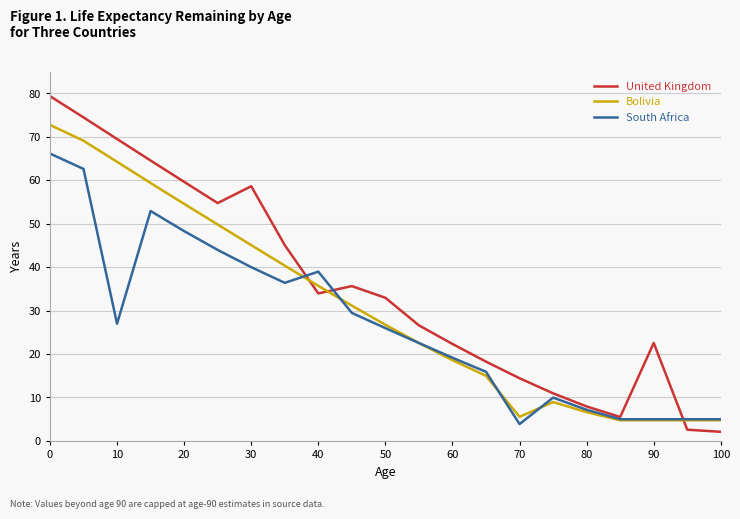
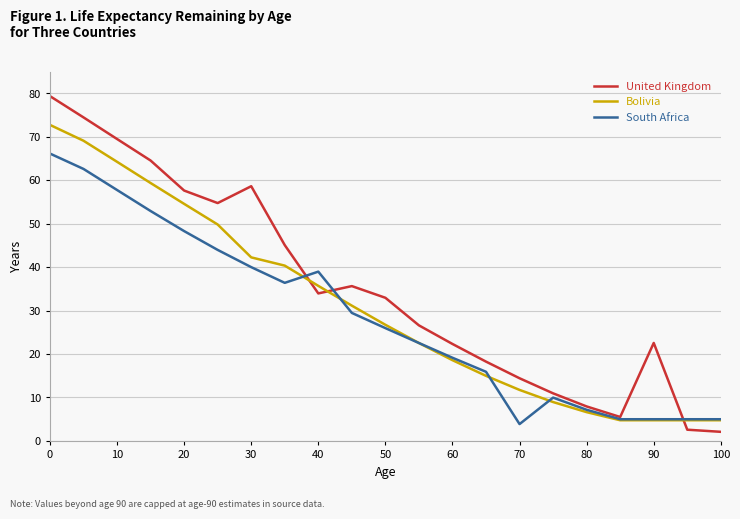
  {
    "United Kingdom": {
      "0": 79,
      "10": 69,
-     "20": 60,
+     "20": 58,
      "30": 59,
      "40": 34,
      "50": 33,
      "60": 22,
      "70": 14,
      "80": 8,
      "90": 23,
      "100": 2
    },
    "Bolivia": {
      "0": 73,
      "10": 64,
      "20": 55,
-     "30": 45,
+     "30": 42,
      "40": 36,
      "50": 27,
-     "70": 6
+     "70": 12
    },
    "South Africa": {
      "0": 66,
-     "10": 27,
+     "10": 58,
      "20": 48,
      "30": 40,
      "40": 39,
      "50": 26,
      "70": 4
    }
  }
